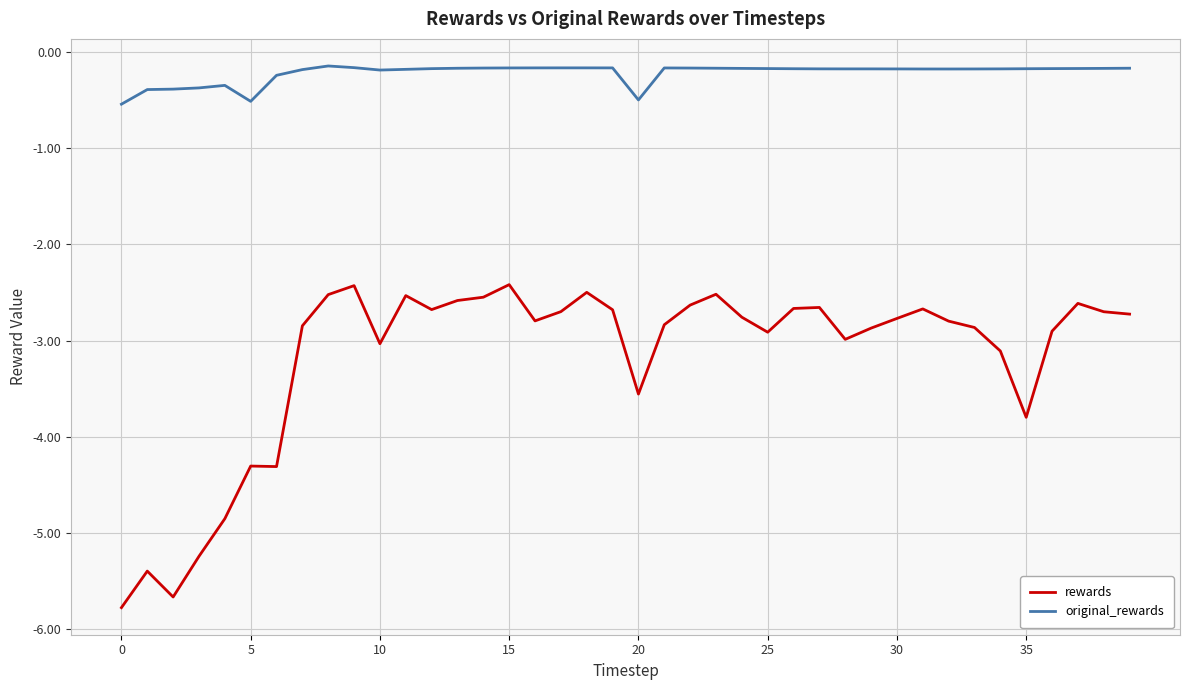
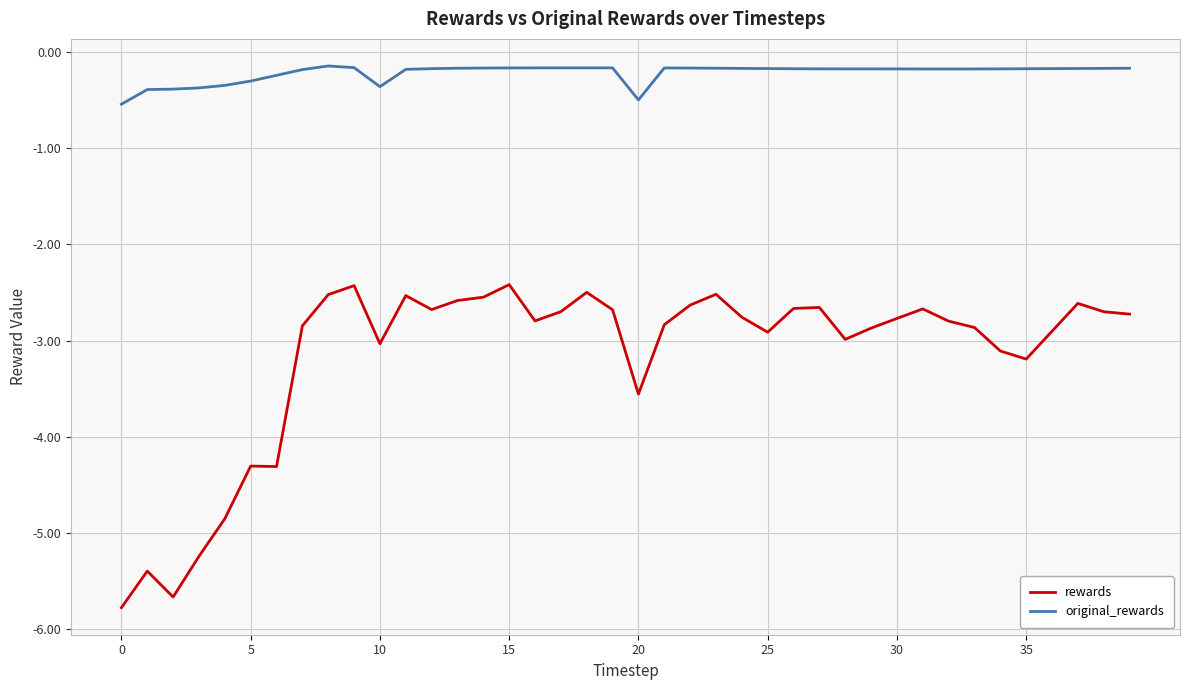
  {
    "rewards": {
      "0": -5.8,
      "5": -4.3,
      "10": -3.0,
      "15": -2.4,
      "20": -3.6,
      "25": -2.9,
      "30": -2.8,
-     "35": -3.8
+     "35": -3.2
    },
    "original_rewards": {
      "0": -0.5,
-     "5": -0.5,
-     "10": -0.2,
+     "5": -0.3,
+     "10": -0.4,
      "15": -0.2,
      "20": -0.5,
      "25": -0.2,
      "30": -0.2,
      "35": -0.2
    }
  }
